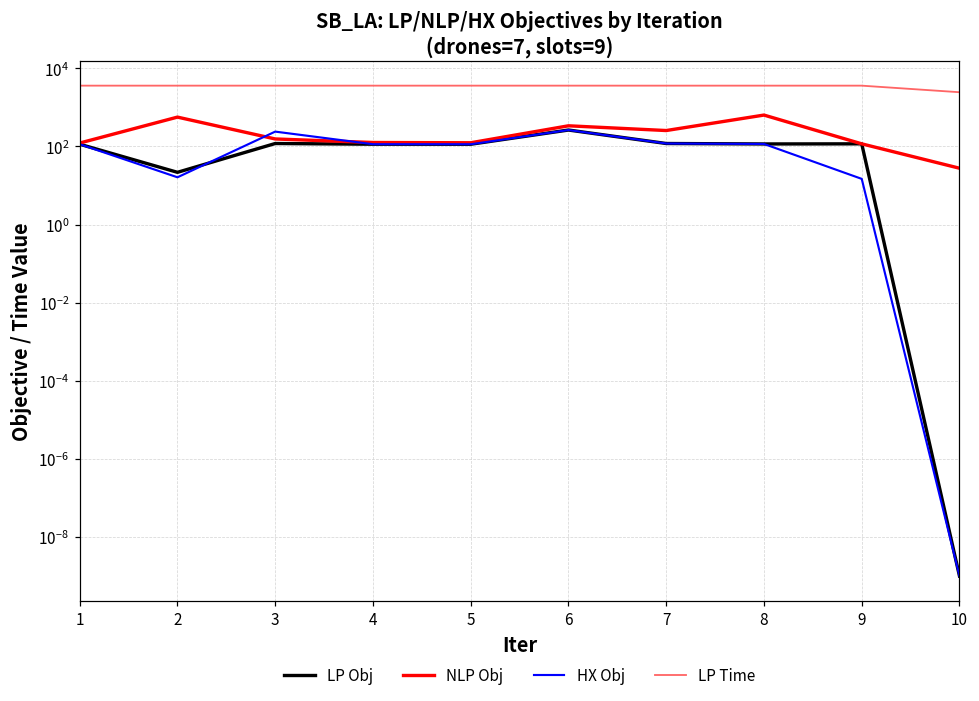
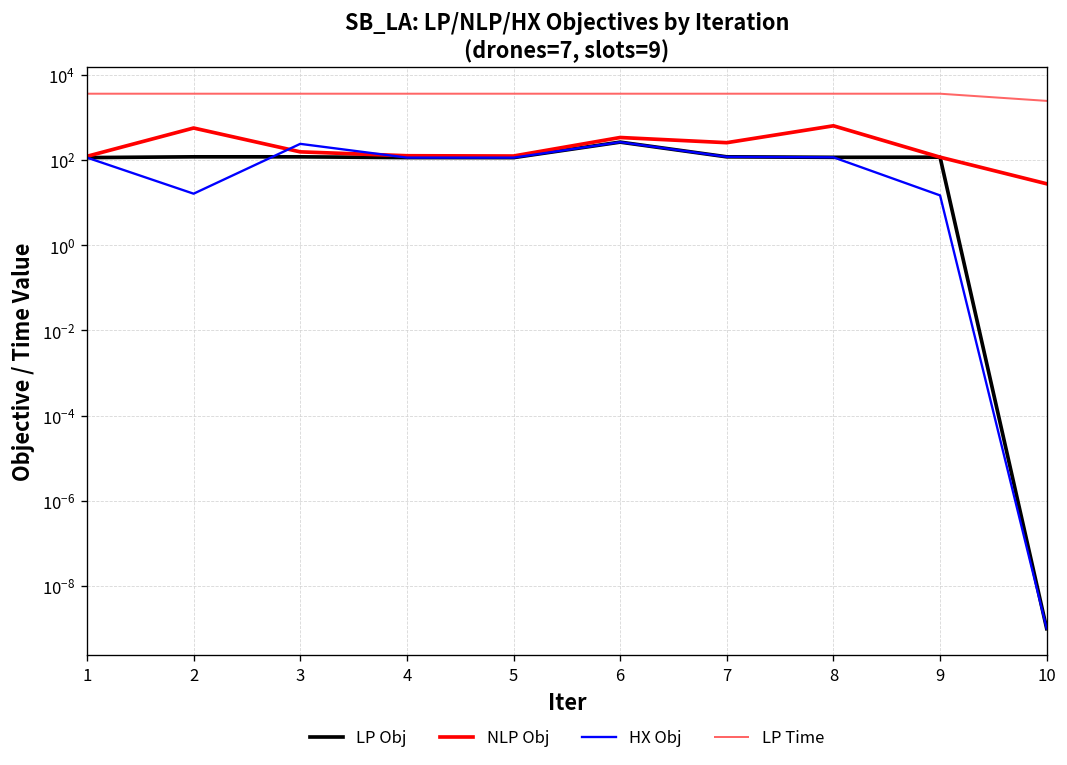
  {
    "LP Obj": {
-     "2": 20,
+     "2": 120,
      "3": 120
    },
    "NLP Obj": {
      "2": 600,
      "3": 200,
      "6": 300,
      "7": 300,
      "8": 600,
      "10": 30
    },
    "HX Obj": {
      "2": 20,
      "3": 200,
      "9": 15
    },
    "LP Time": {
      "1": 4000,
      "2": 4000,
      "3": 4000,
      "4": 4000,
      "5": 4000,
      "6": 4000,
      "7": 4000,
      "8": 4000,
      "9": 4000,
      "10": 2000
    }
  }
